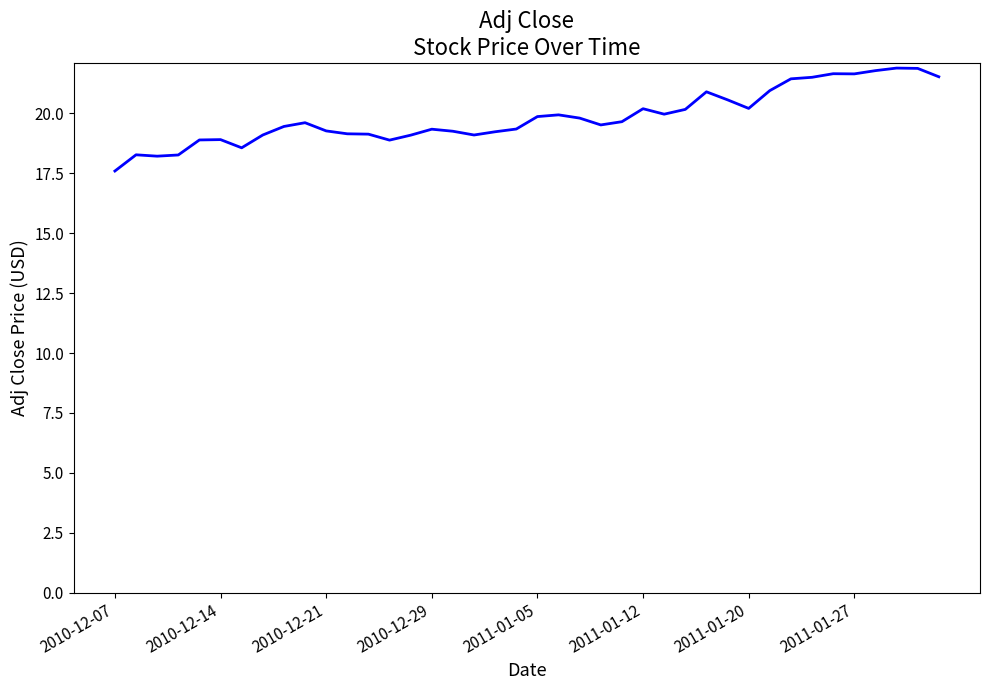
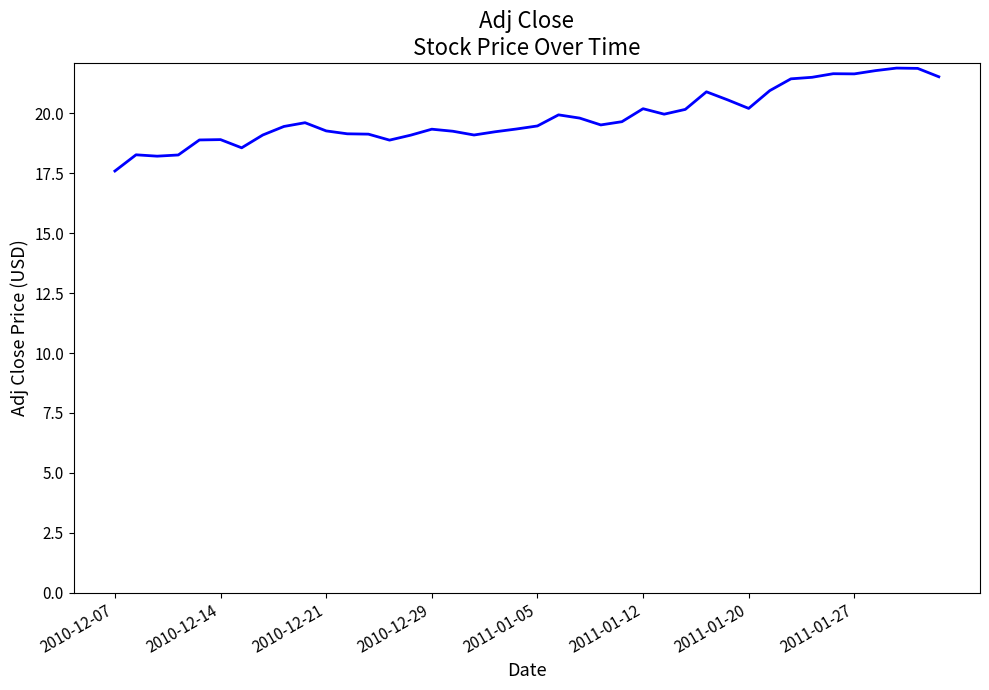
  {
    "2010-12-07": 17.6,
    "2010-12-14": 18.9,
    "2010-12-21": 19.3,
    "2010-12-29": 19.3,
-   "2011-01-05": 19.9,
+   "2011-01-05": 19.5,
    "2011-01-12": 20.2,
    "2011-01-20": 20.2,
    "2011-01-27": 21.7
  }
